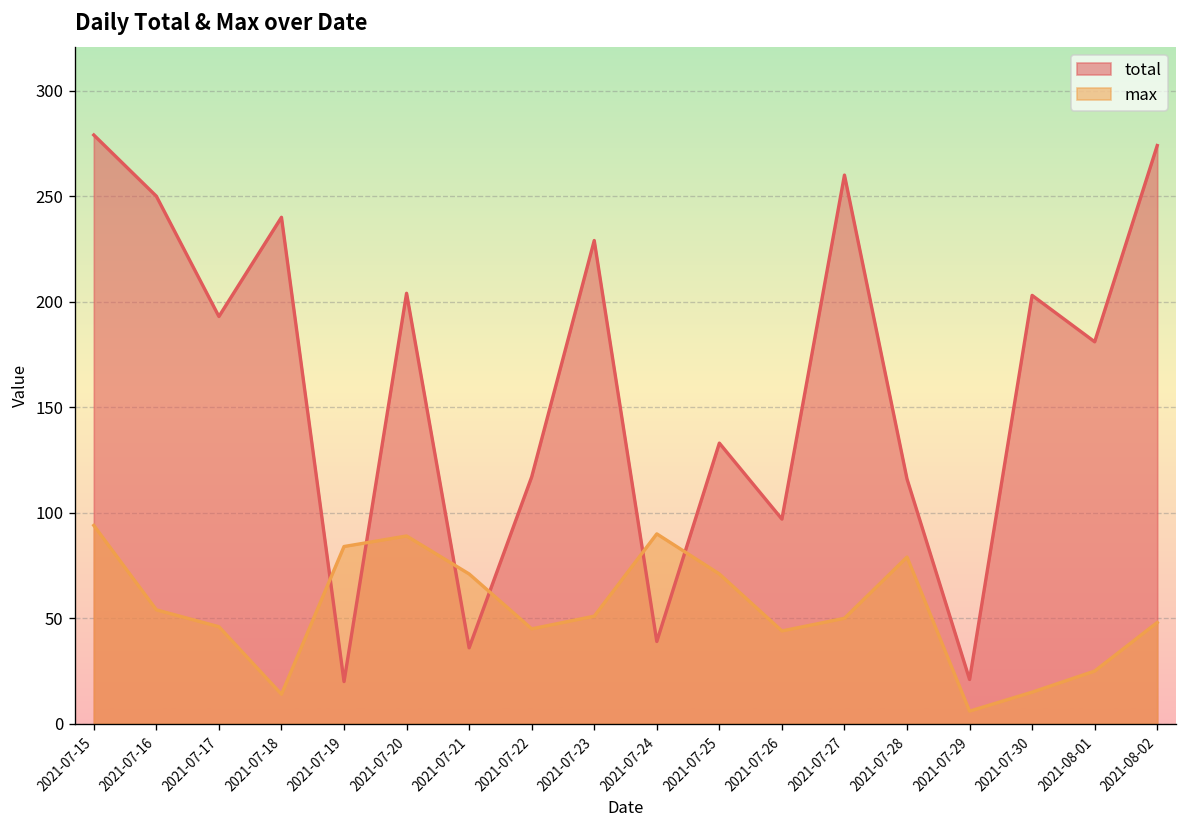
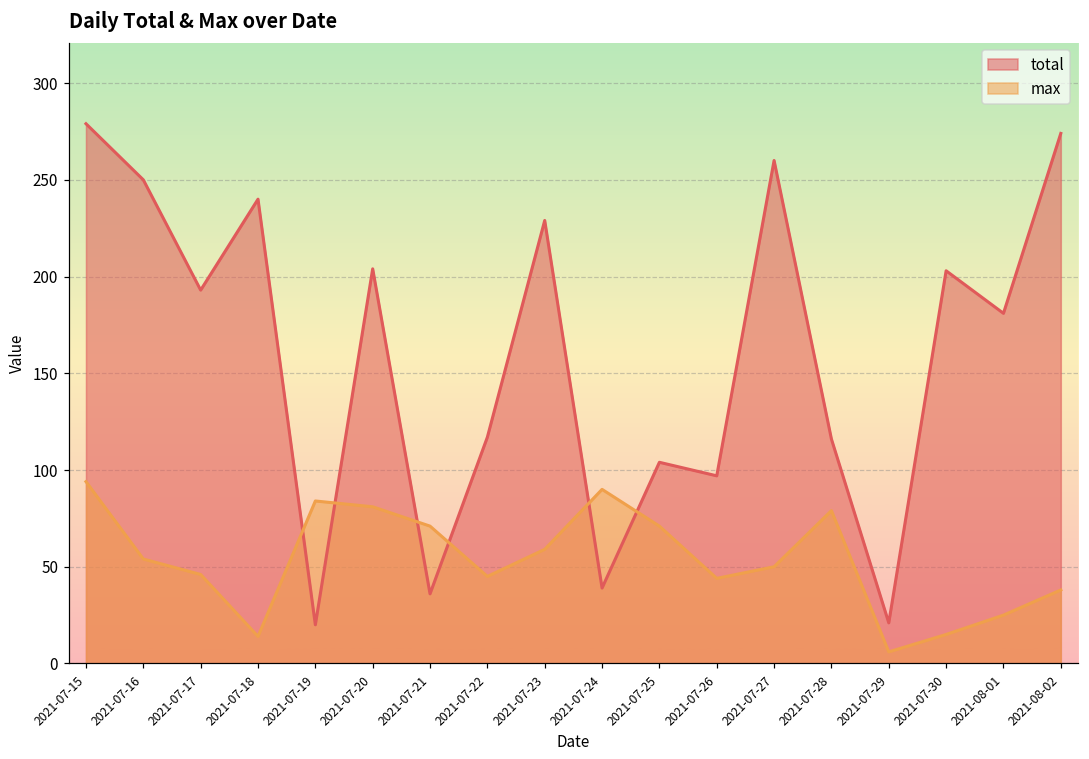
  {
    "total": {
      "2021-07-15": 279,
      "2021-07-16": 250,
      "2021-07-17": 193,
      "2021-07-18": 240,
      "2021-07-19": 20,
      "2021-07-20": 204,
      "2021-07-21": 36,
      "2021-07-22": 117,
      "2021-07-23": 229,
      "2021-07-24": 39,
-     "2021-07-25": 133,
+     "2021-07-25": 104,
      "2021-07-26": 97,
      "2021-07-27": 260,
      "2021-07-28": 116,
      "2021-07-29": 21,
      "2021-07-30": 203,
      "2021-08-01": 181,
      "2021-08-02": 274
    },
    "max": {
      "2021-07-15": 94,
      "2021-07-16": 54,
      "2021-07-17": 46,
      "2021-07-18": 14,
      "2021-07-19": 84,
-     "2021-07-20": 89,
+     "2021-07-20": 81,
      "2021-07-21": 71,
      "2021-07-22": 45,
-     "2021-07-23": 51,
+     "2021-07-23": 59,
      "2021-07-24": 90,
      "2021-07-25": 71,
      "2021-07-26": 44,
      "2021-07-27": 50,
      "2021-07-28": 79,
      "2021-07-29": 6,
      "2021-07-30": 15,
      "2021-08-01": 25,
-     "2021-08-02": 48
+     "2021-08-02": 38
    }
  }
